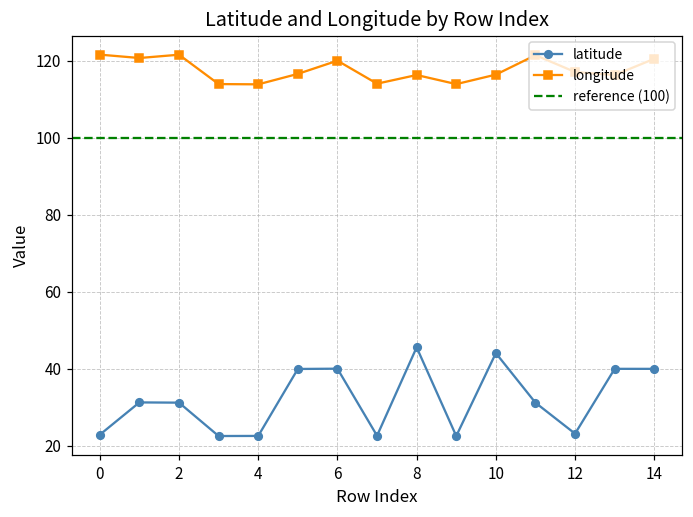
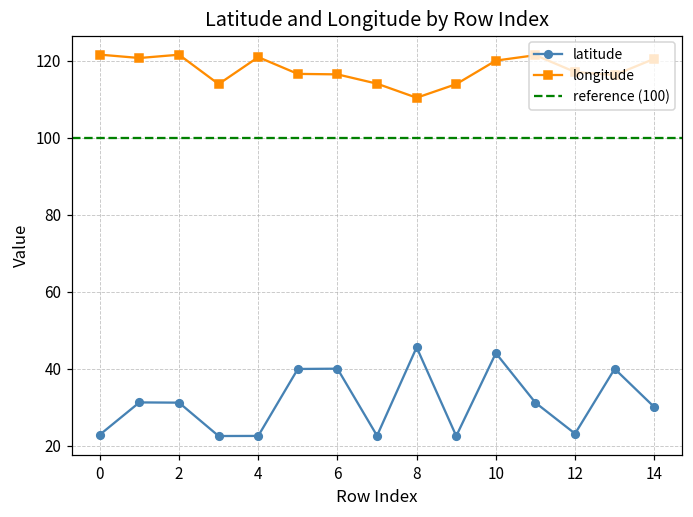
  {
    "latitude": {
      "0": 23,
      "2": 31,
      "4": 23,
      "6": 40,
      "8": 46,
      "10": 44,
      "12": 23,
-     "14": 40
+     "14": 30
    },
    "longitude": {
      "0": 122,
      "2": 122,
-     "4": 114,
-     "6": 120,
-     "8": 116,
-     "10": 116
+     "4": 121,
+     "6": 116,
+     "8": 110,
+     "10": 120
    }
  }
